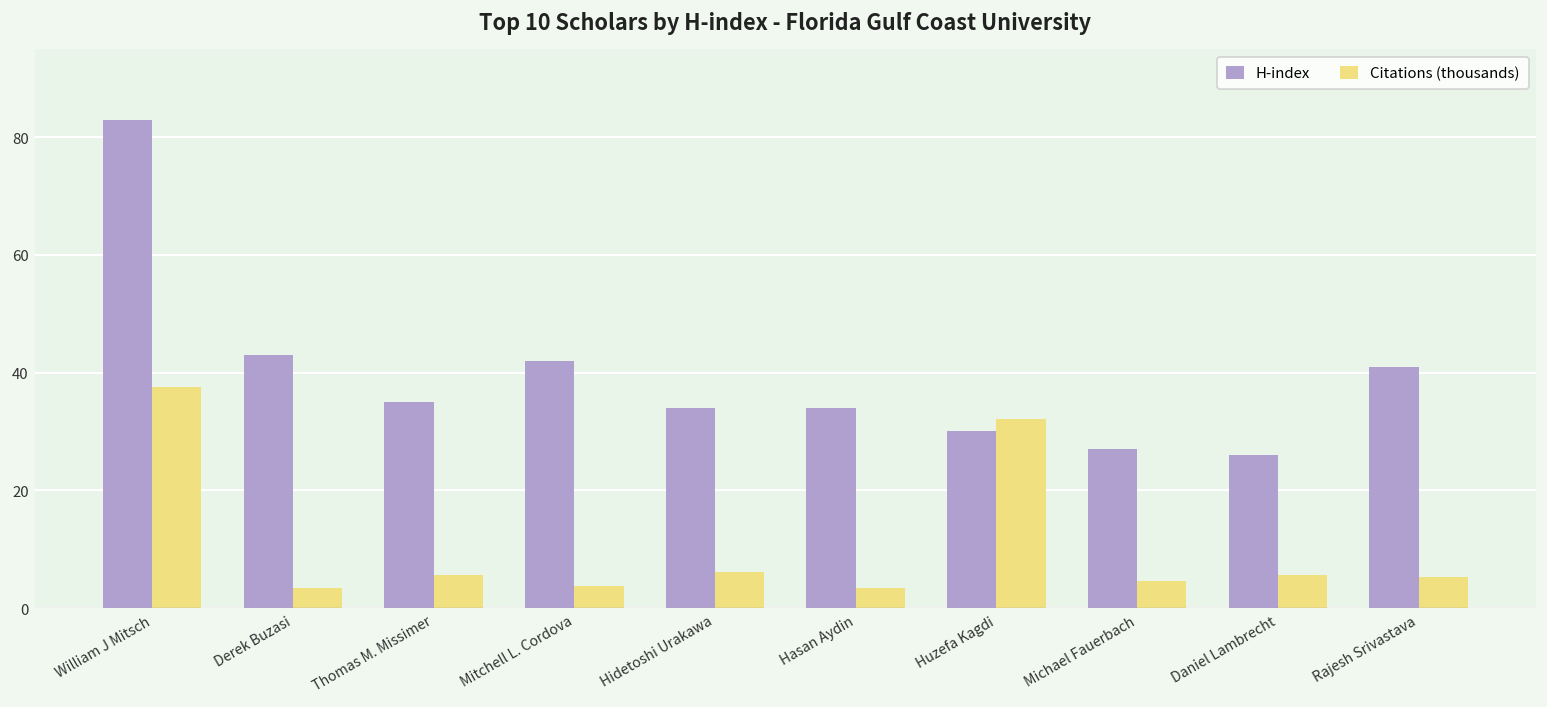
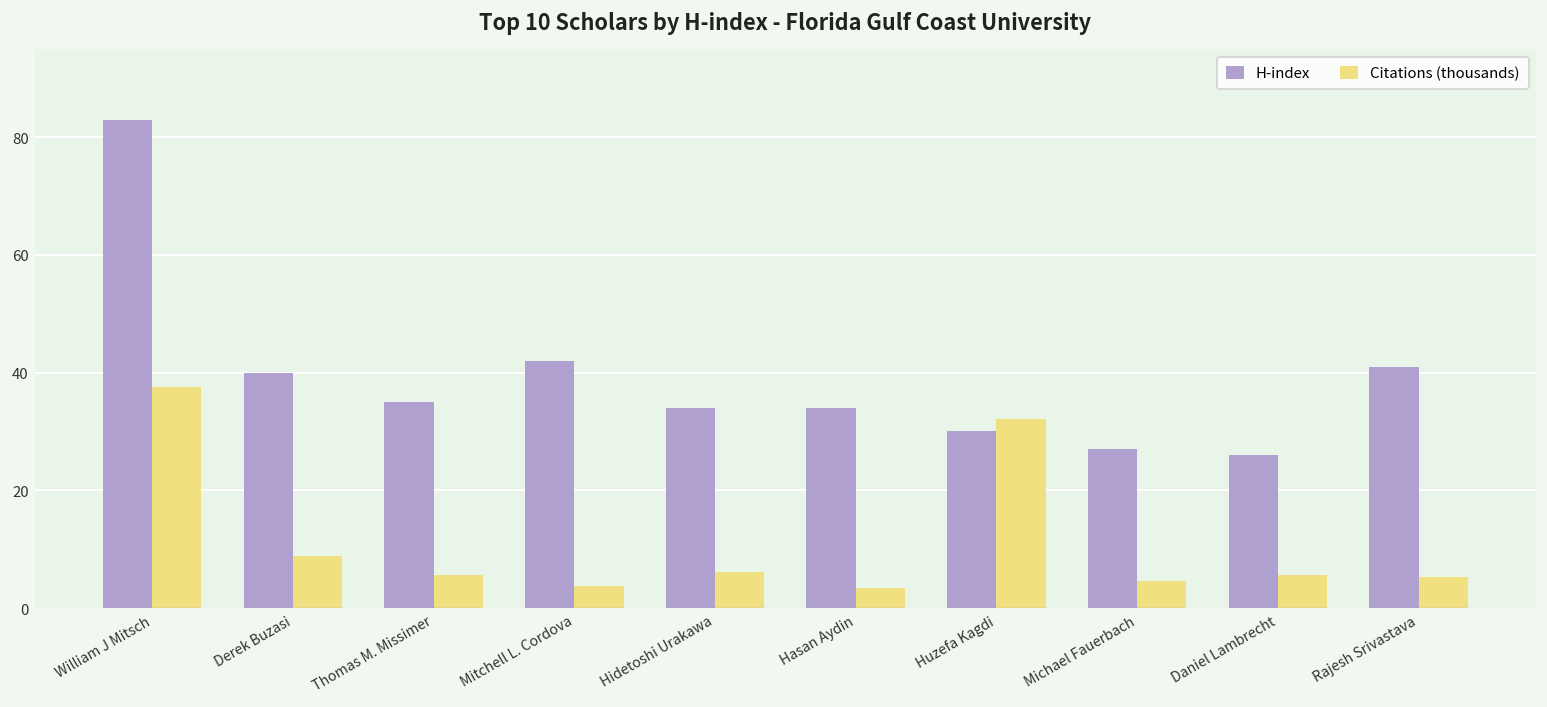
  {
    "H-index": {
      "William J Mitsch": 83,
-     "Derek Buzasi": 43,
+     "Derek Buzasi": 40,
      "Thomas M. Missimer": 35,
      "Mitchell L. Cordova": 42,
      "Hidetoshi Urakawa": 34,
      "Hasan Aydin": 34,
      "Huzefa Kagdi": 30,
      "Michael Fauerbach": 27,
      "Daniel Lambrecht": 26,
      "Rajesh Srivastava": 41
    },
    "Citations (thousands)": {
      "William J Mitsch": 37,
-     "Derek Buzasi": 3,
+     "Derek Buzasi": 9,
      "Thomas M. Missimer": 6,
      "Mitchell L. Cordova": 4,
      "Hidetoshi Urakawa": 6,
      "Hasan Aydin": 3,
      "Huzefa Kagdi": 32,
      "Michael Fauerbach": 5,
      "Daniel Lambrecht": 6,
      "Rajesh Srivastava": 5
    }
  }
